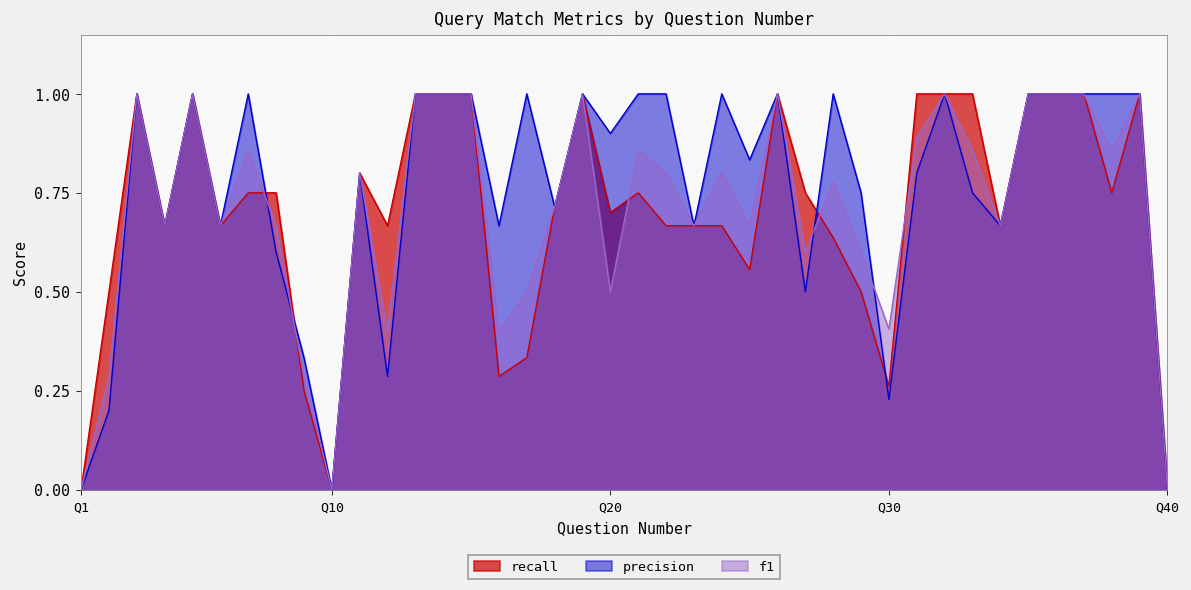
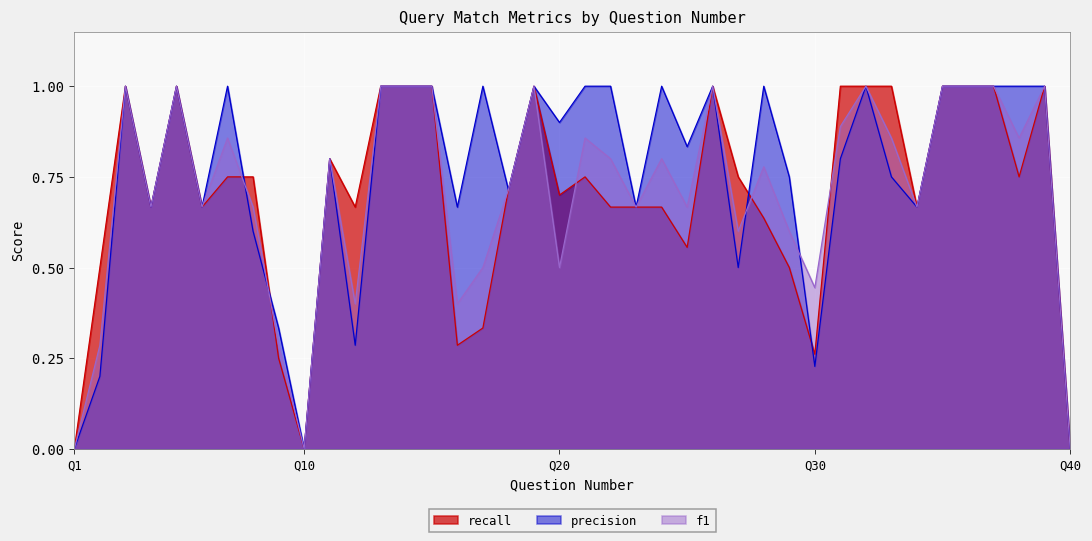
  {
    "recall": {
      "Q20": 0.70,
      "Q30": 0.26
    },
    "precision": {
      "Q20": 0.90,
      "Q30": 0.23
    },
    "f1": {
      "Q20": 0.50,
-     "Q30": 0.41
+     "Q30": 0.44
    }
  }
